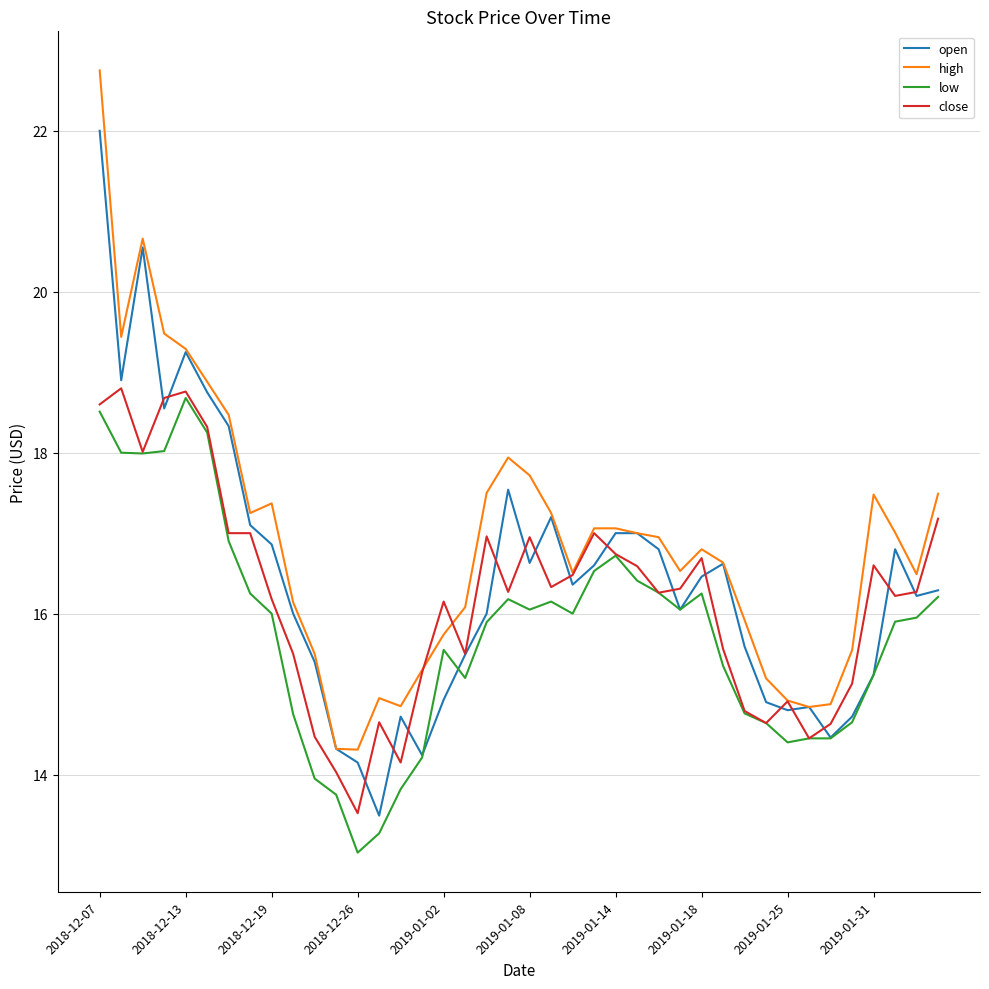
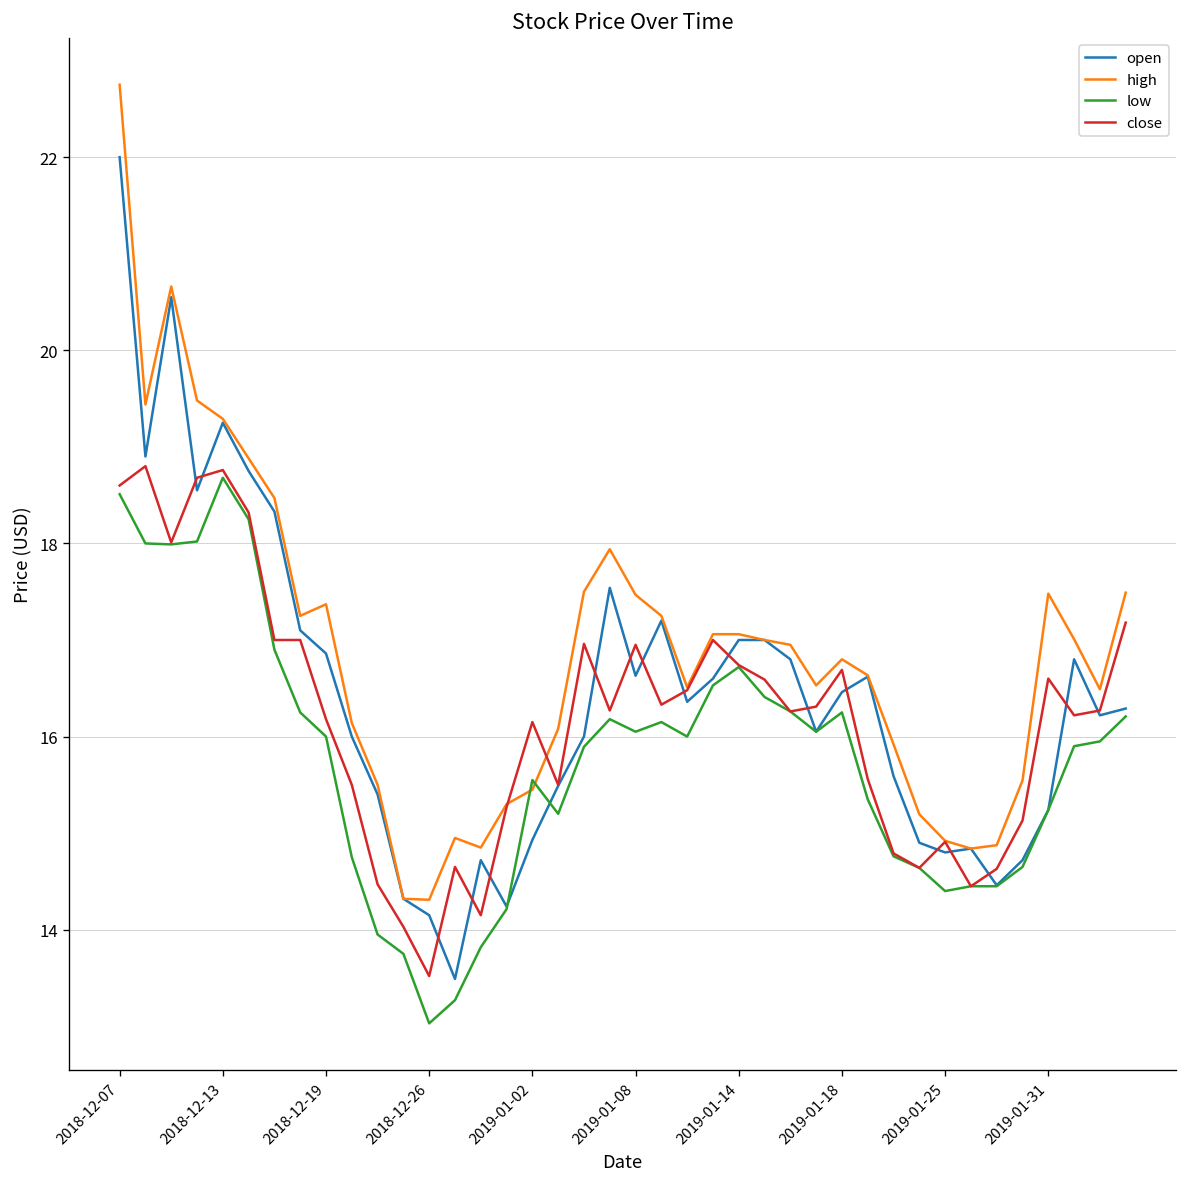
  {
    "open": {
      "2018-12-07": 22.0,
      "2018-12-13": 19.3,
      "2018-12-19": 16.9,
      "2018-12-26": 14.2,
      "2019-01-02": 14.9,
      "2019-01-08": 16.6,
      "2019-01-14": 17.0,
      "2019-01-18": 16.5,
      "2019-01-25": 14.8
    },
    "high": {
      "2018-12-07": 22.8,
      "2018-12-13": 19.3,
      "2018-12-19": 17.4,
      "2018-12-26": 14.3,
-     "2019-01-02": 15.7,
-     "2019-01-08": 17.7,
+     "2019-01-02": 15.5,
+     "2019-01-08": 17.5,
      "2019-01-14": 17.1,
      "2019-01-18": 16.8,
      "2019-01-31": 17.5
    },
    "low": {
      "2018-12-07": 18.5,
      "2018-12-13": 18.7,
      "2018-12-19": 16.0,
      "2018-12-26": 13.0,
      "2019-01-02": 15.6,
      "2019-01-08": 16.1,
      "2019-01-18": 16.3,
      "2019-01-25": 14.4
    },
    "close": {
      "2018-12-07": 18.6,
      "2018-12-13": 18.8,
      "2018-12-19": 16.2,
      "2018-12-26": 13.5,
      "2019-01-02": 16.2,
      "2019-01-08": 17.0,
      "2019-01-18": 16.7,
      "2019-01-31": 16.6
    }
  }
